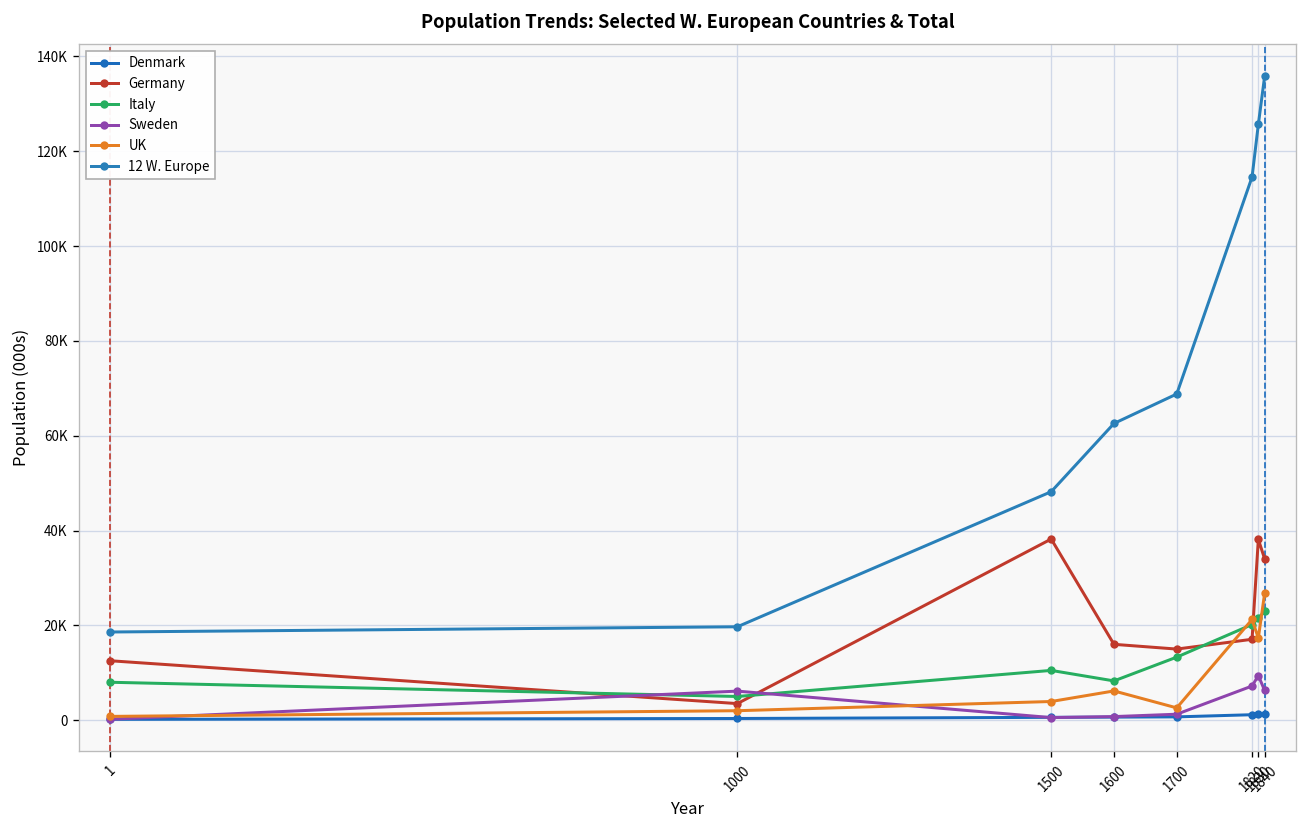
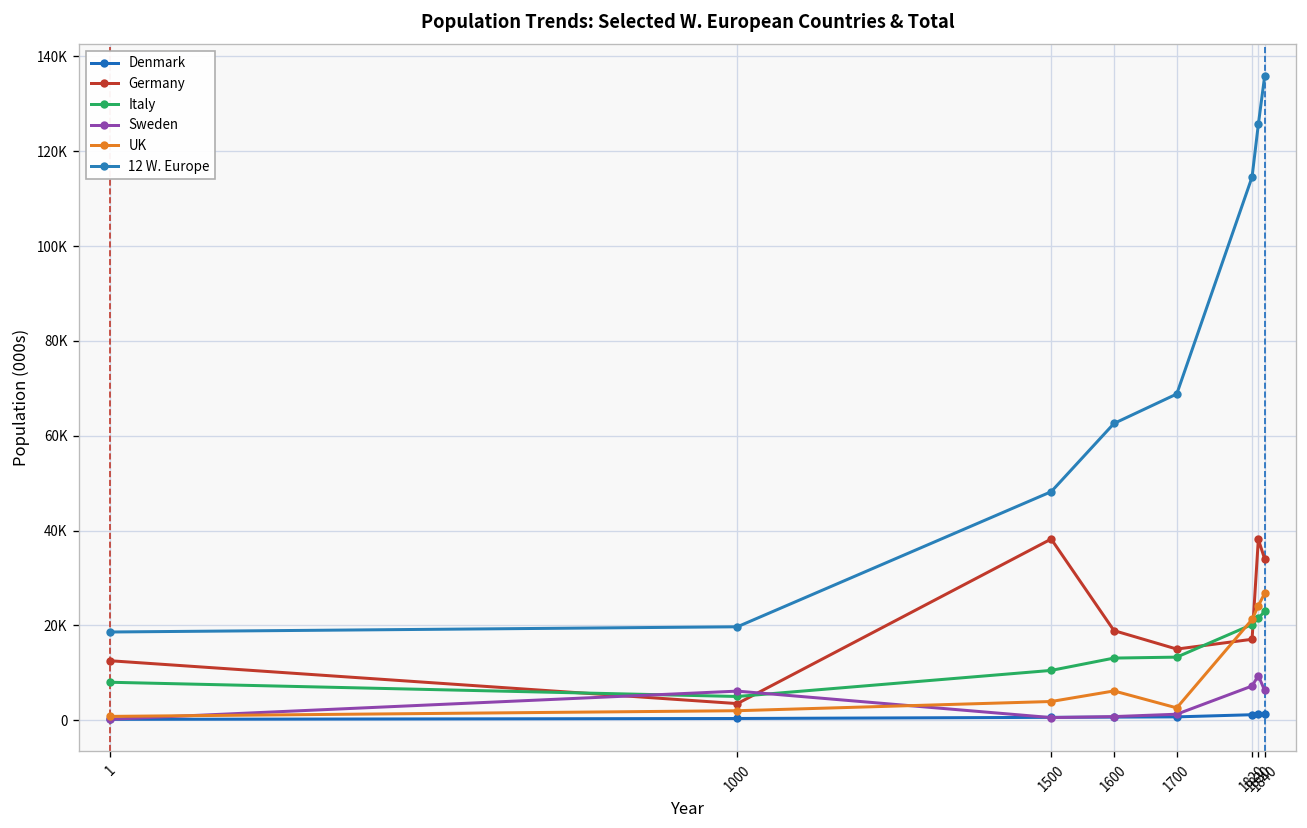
  {
    "Germany": {
      "1": 13000,
      "1000": 4000,
      "1500": 38000,
-     "1600": 16000,
+     "1600": 19000,
      "1700": 15000,
      "1820": 17000,
      "1830": 38000,
      "1840": 34000
    },
    "Italy": {
      "1": 8000,
      "1000": 5000,
      "1500": 11000,
-     "1600": 8000,
+     "1600": 13000,
      "1700": 13000,
      "1820": 20000,
      "1830": 22000,
      "1840": 23000
    },
    "Sweden": {
      "1000": 6000,
      "1820": 7000,
      "1830": 9000,
      "1840": 6000
    },
    "UK": {
      "1000": 2000,
      "1500": 4000,
      "1600": 6000,
      "1700": 3000,
      "1820": 21000,
-     "1830": 17000,
+     "1830": 24000,
      "1840": 27000
    }
  }
